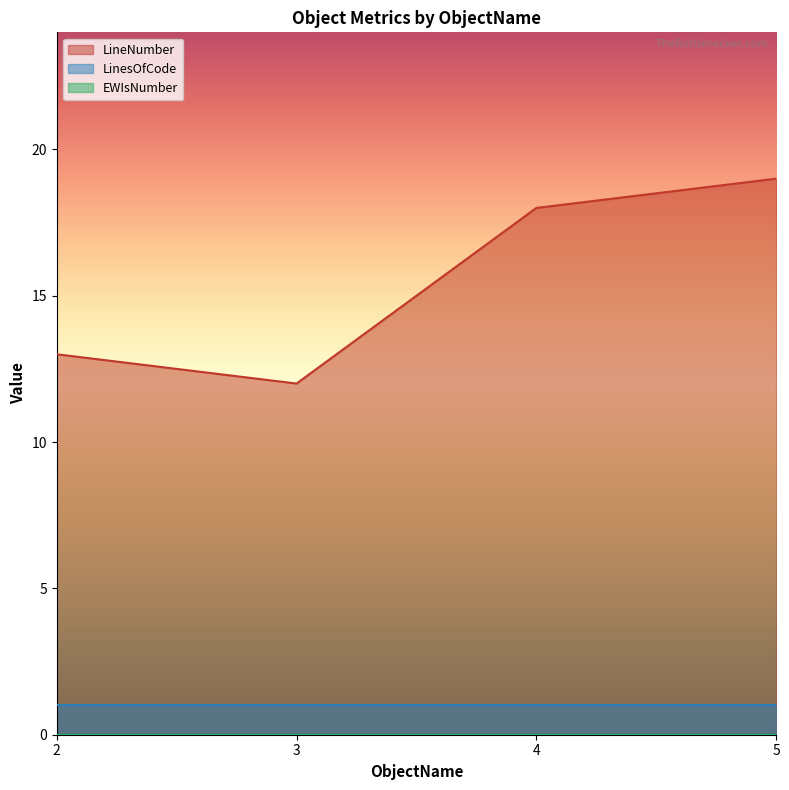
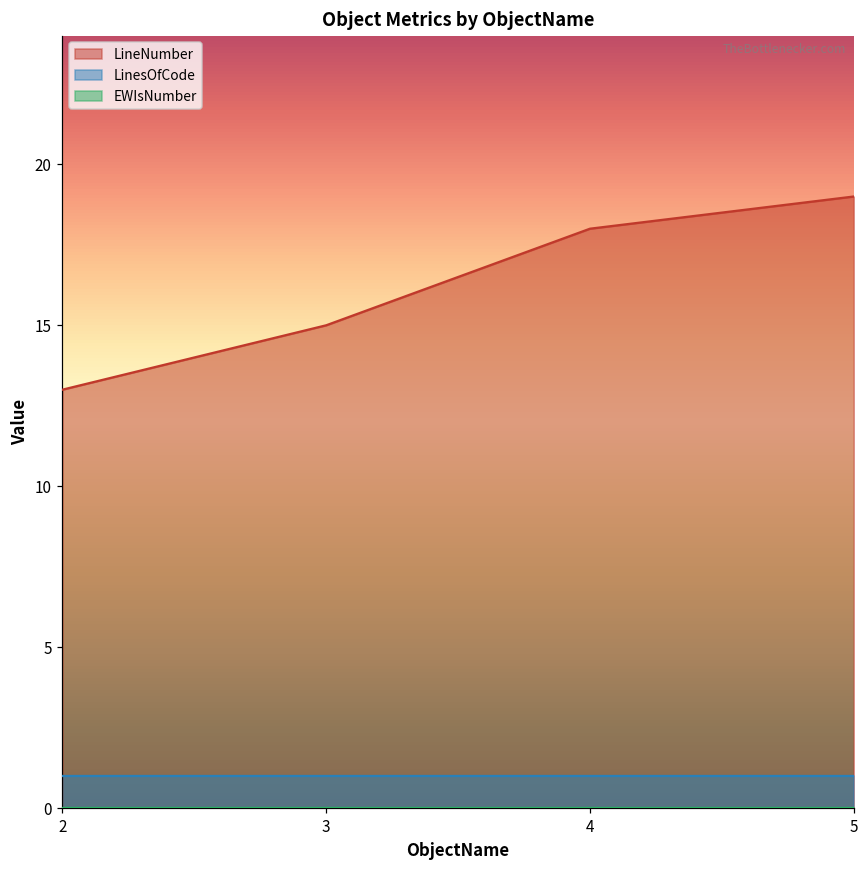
  {
    "LineNumber": {
      "2": 13,
-     "3": 12,
+     "3": 15,
      "4": 18,
      "5": 19
    },
    "LinesOfCode": {
      "2": 1,
      "3": 1,
      "4": 1,
      "5": 1
    },
    "EWIsNumber": {
      "2": 0,
      "3": 0,
      "4": 0,
      "5": 0
    }
  }
